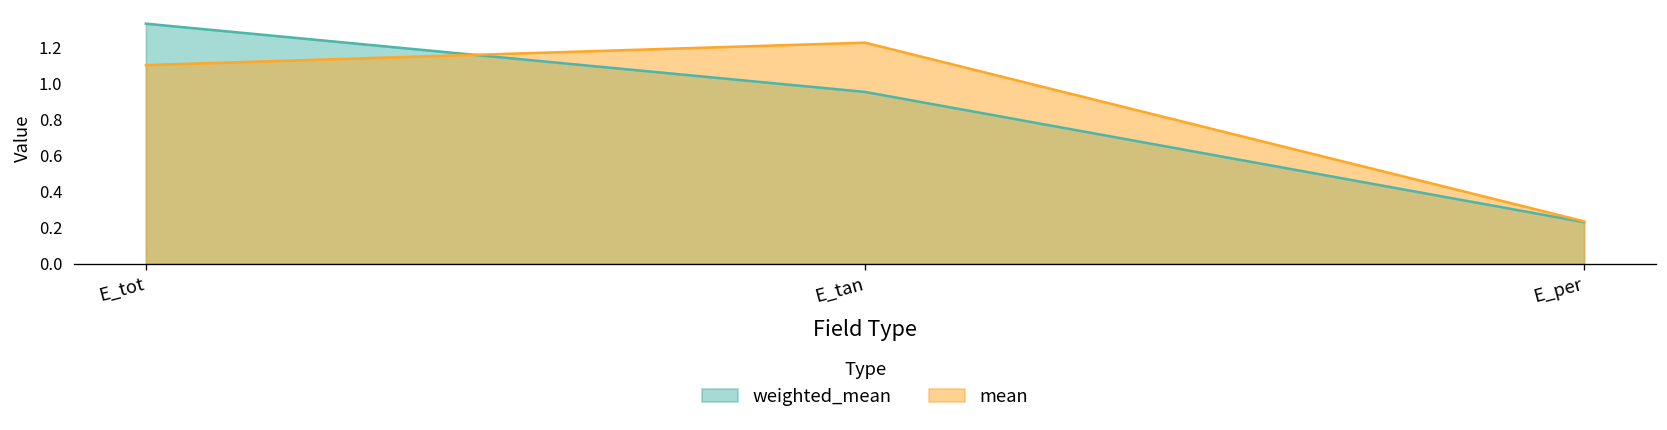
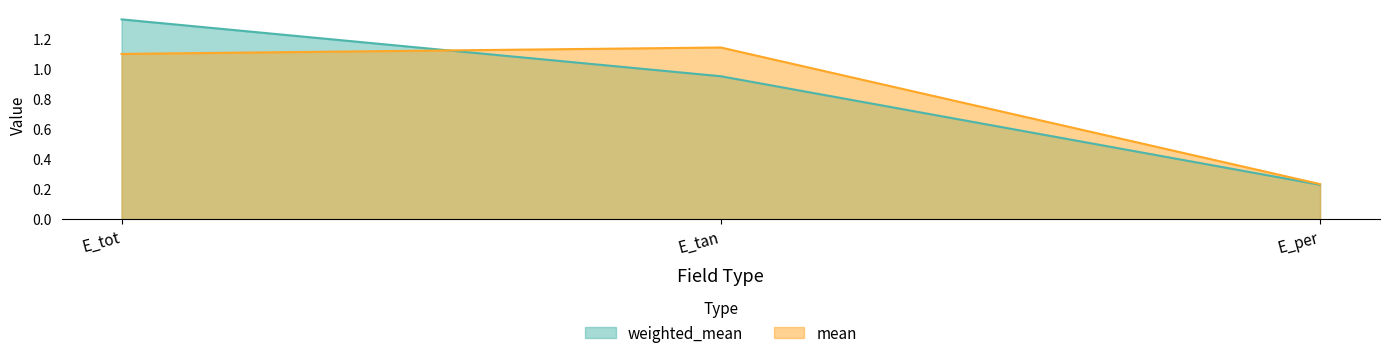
  {
    "weighted_mean": {
      "E_tot": 1.33,
      "E_tan": 0.95
    },
    "mean": {
      "E_tot": 1.10,
-     "E_tan": 1.23
+     "E_tan": 1.14
    }
  }
